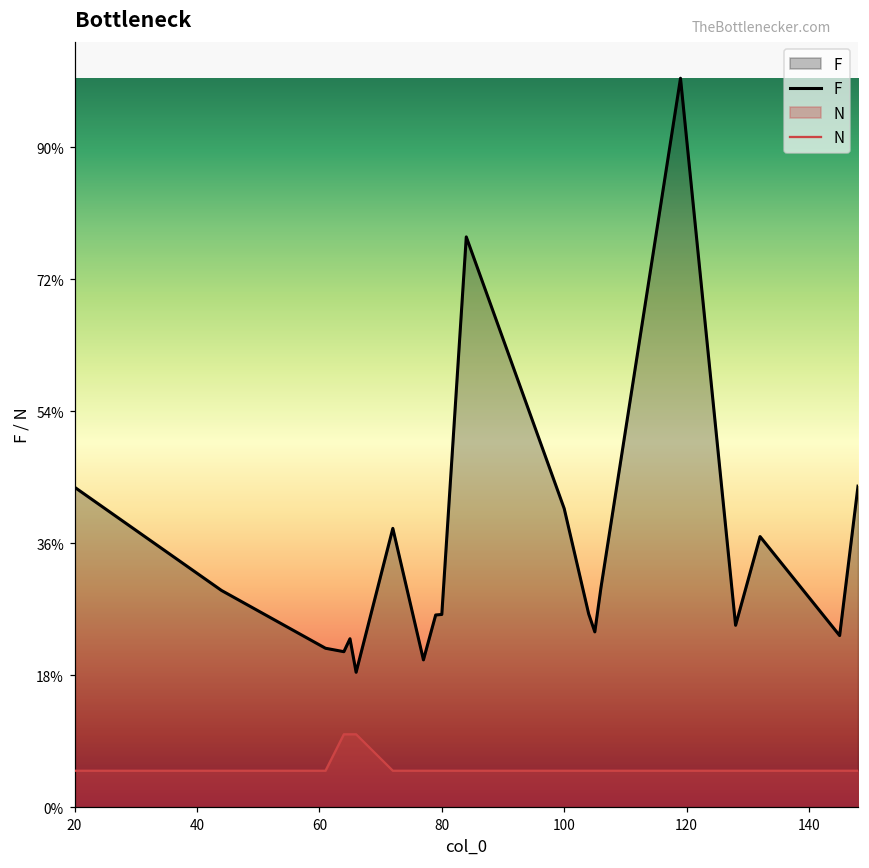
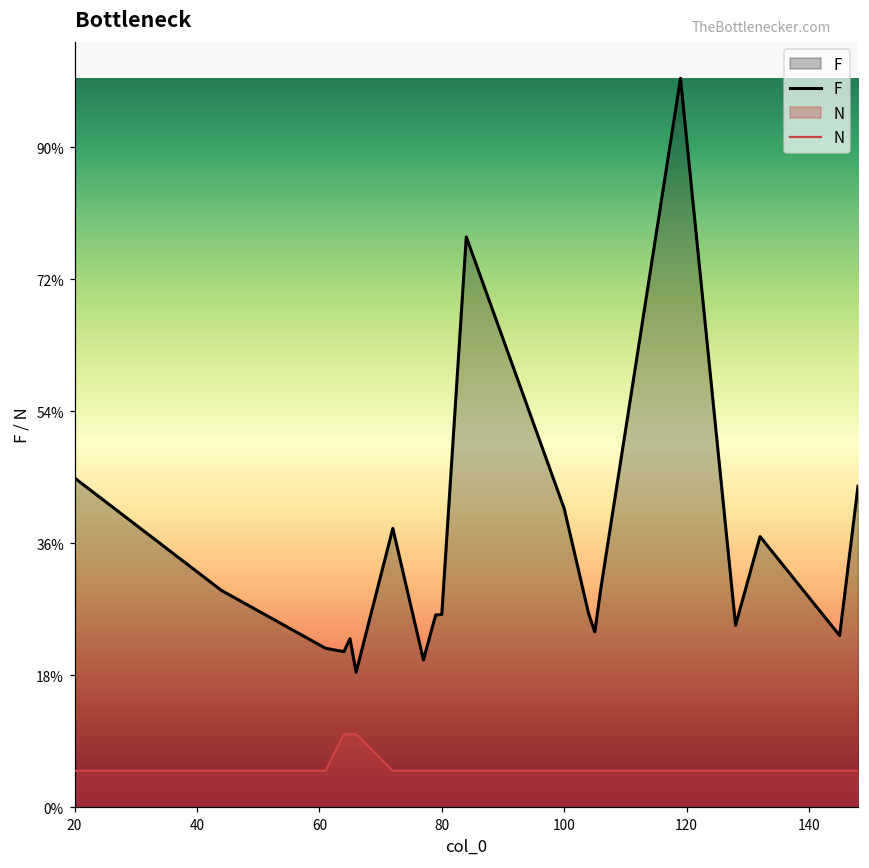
  {
    "F": {
-     "20": "44%",
+     "20": "45%",
      "80": "26%",
      "100": "41%"
    },
    "N": {
      "20": "5%",
      "80": "5%",
      "100": "5%"
    }
  }
